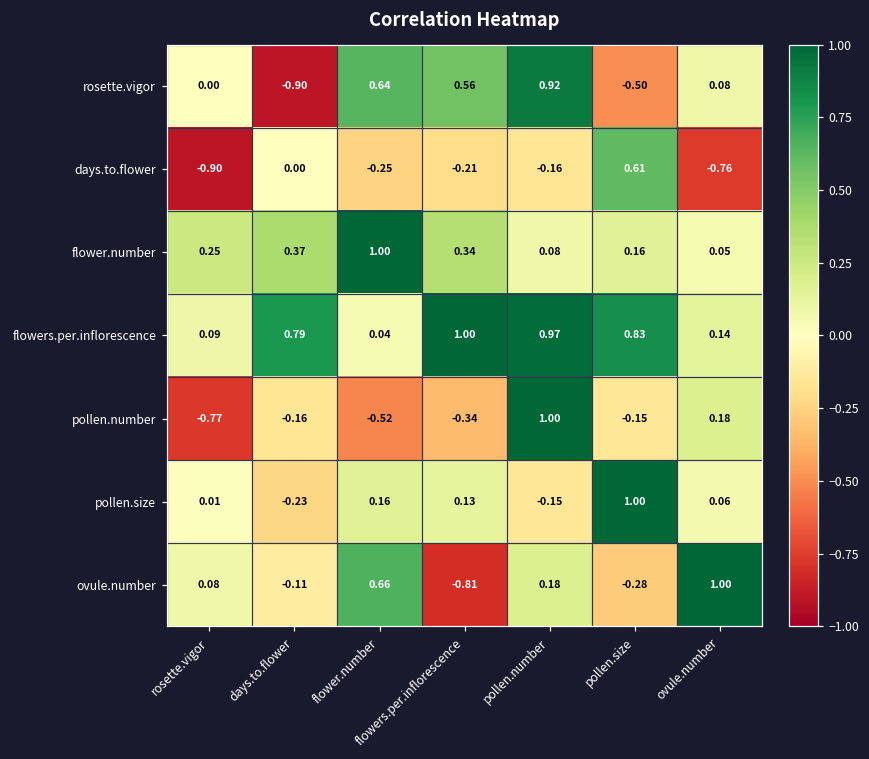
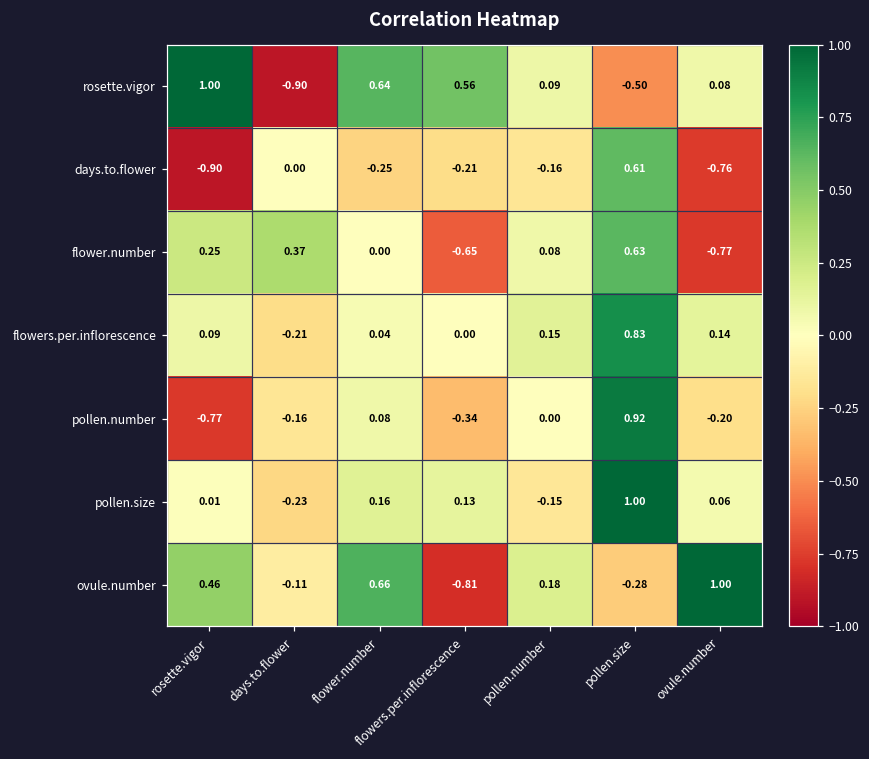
  {
    "rosette.vigor": {
-     "rosette.vigor": 0.00,
+     "rosette.vigor": 1.00,
      "days.to.flower": -0.90,
      "flower.number": 0.64,
      "flowers.per.inflorescence": 0.56,
-     "pollen.number": 0.92,
+     "pollen.number": 0.09,
      "pollen.size": -0.50,
      "ovule.number": 0.08
    },
    "days.to.flower": {
      "rosette.vigor": -0.90,
      "days.to.flower": 0.00,
      "flower.number": -0.25,
      "flowers.per.inflorescence": -0.21,
      "pollen.number": -0.16,
      "pollen.size": 0.61,
      "ovule.number": -0.76
    },
    "flower.number": {
      "rosette.vigor": 0.25,
      "days.to.flower": 0.37,
-     "flower.number": 1.00,
-     "flowers.per.inflorescence": 0.34,
+     "flower.number": 0.00,
+     "flowers.per.inflorescence": -0.65,
      "pollen.number": 0.08,
-     "pollen.size": 0.16,
-     "ovule.number": 0.05
+     "pollen.size": 0.63,
+     "ovule.number": -0.77
    },
    "flowers.per.inflorescence": {
      "rosette.vigor": 0.09,
-     "days.to.flower": 0.79,
+     "days.to.flower": -0.21,
      "flower.number": 0.04,
-     "flowers.per.inflorescence": 1.00,
-     "pollen.number": 0.97,
+     "flowers.per.inflorescence": 0.00,
+     "pollen.number": 0.15,
      "pollen.size": 0.83,
      "ovule.number": 0.14
    },
    "pollen.number": {
      "rosette.vigor": -0.77,
      "days.to.flower": -0.16,
-     "flower.number": -0.52,
+     "flower.number": 0.08,
      "flowers.per.inflorescence": -0.34,
-     "pollen.number": 1.00,
-     "pollen.size": -0.15,
-     "ovule.number": 0.18
+     "pollen.number": 0.00,
+     "pollen.size": 0.92,
+     "ovule.number": -0.20
    },
    "pollen.size": {
      "rosette.vigor": 0.01,
      "days.to.flower": -0.23,
      "flower.number": 0.16,
      "flowers.per.inflorescence": 0.13,
      "pollen.number": -0.15,
      "pollen.size": 1.00,
      "ovule.number": 0.06
    },
    "ovule.number": {
-     "rosette.vigor": 0.08,
+     "rosette.vigor": 0.46,
      "days.to.flower": -0.11,
      "flower.number": 0.66,
      "flowers.per.inflorescence": -0.81,
      "pollen.number": 0.18,
      "pollen.size": -0.28,
      "ovule.number": 1.00
    }
  }
